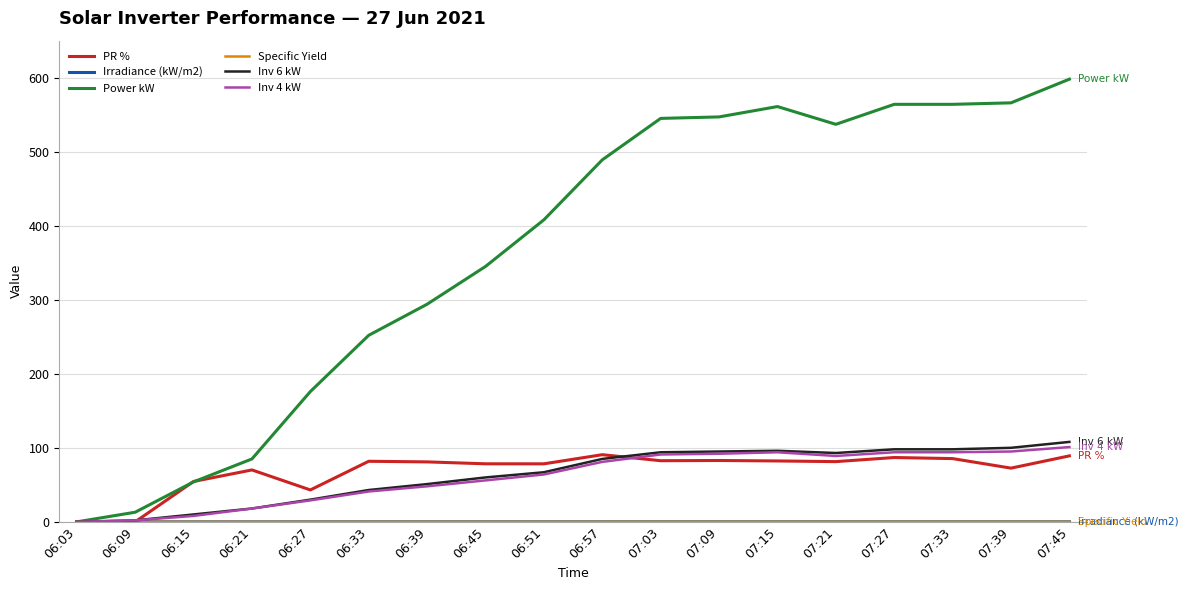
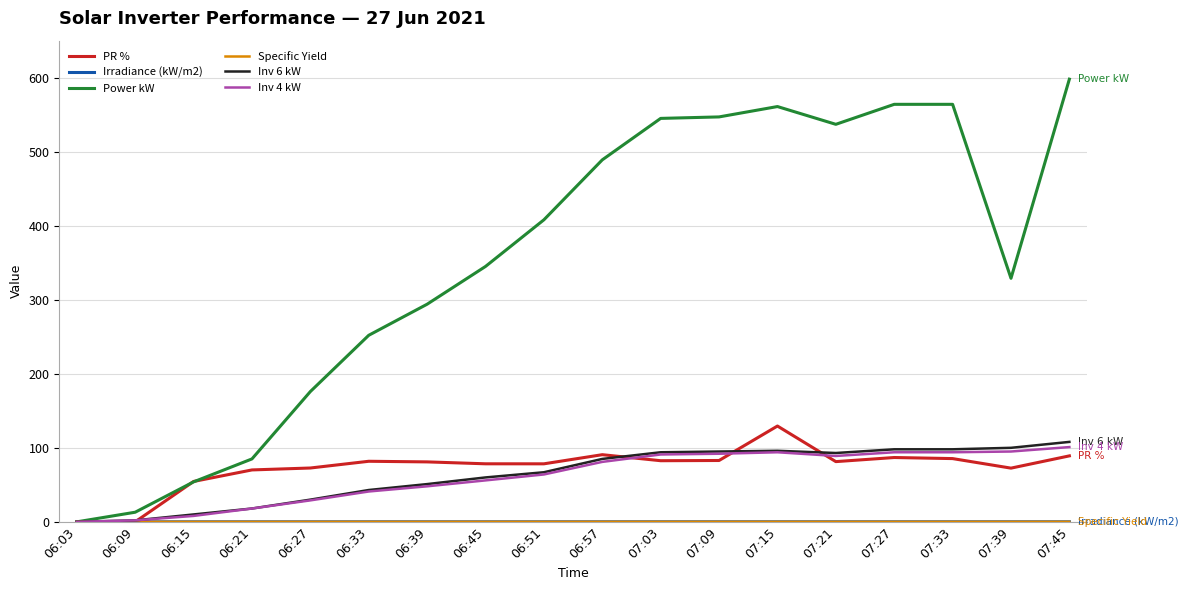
  {
    "PR %": {
      "06:21": 70,
-     "06:27": 40,
+     "06:27": 70,
      "06:33": 80,
      "06:39": 80,
      "06:45": 80,
      "06:51": 80,
      "06:57": 90,
      "07:03": 80,
      "07:09": 80,
-     "07:15": 80,
+     "07:15": 130,
      "07:21": 80,
      "07:27": 90,
      "07:33": 90,
      "07:39": 70,
      "07:45": 90
    },
    "Specific Yield": {
      "06:15": 0,
      "06:21": 0,
      "06:27": 0,
      "06:33": 0,
      "06:39": 0,
      "06:45": 0,
      "06:51": 0,
      "06:57": 0,
      "07:03": 0,
      "07:09": 0,
      "07:15": 0,
      "07:21": 0,
      "07:27": 0,
      "07:33": 0,
      "07:39": 0,
      "07:45": 0
    },
    "Power kW": {
      "06:09": 10,
      "06:21": 90,
      "06:27": 180,
      "06:33": 250,
      "06:39": 290,
      "06:45": 350,
      "06:51": 410,
      "06:57": 490,
      "07:03": 550,
      "07:09": 550,
      "07:15": 560,
      "07:21": 540,
      "07:27": 560,
      "07:33": 560,
-     "07:39": 570,
+     "07:39": 330,
      "07:45": 600
    },
    "Inv 6 kW": {
      "06:45": 60,
      "06:57": 90,
      "07:21": 90,
      "07:27": 100,
      "07:33": 100,
      "07:39": 100
    },
    "Inv 4 kW": {
      "06:45": 60,
      "06:57": 80,
      "07:21": 90,
      "07:27": 90,
      "07:33": 90,
      "07:39": 100
    }
  }
